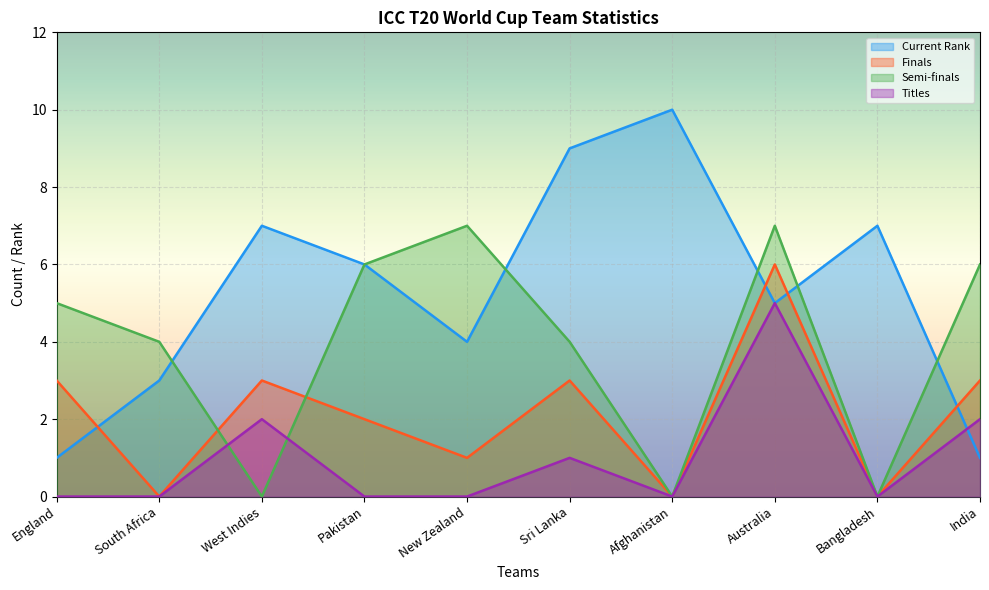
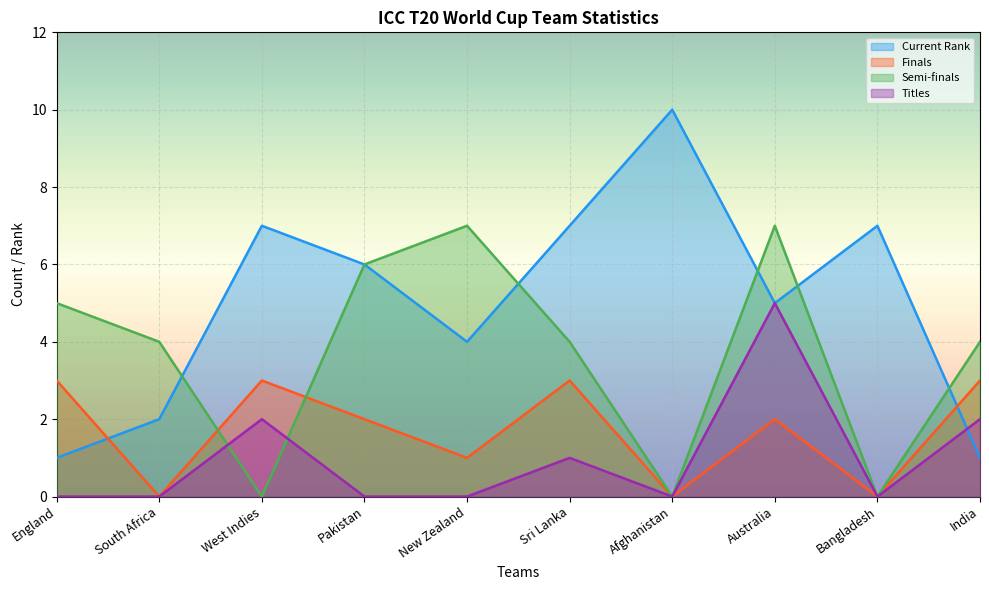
  {
    "Current Rank": {
      "England": 1,
-     "South Africa": 3,
+     "South Africa": 2,
      "West Indies": 7,
      "New Zealand": 4,
-     "Sri Lanka": 9,
+     "Sri Lanka": 7,
      "Afghanistan": 10,
      "Bangladesh": 7,
      "India": 1
    },
    "Finals": {
      "England": 3,
      "West Indies": 3,
      "Pakistan": 2,
      "New Zealand": 1,
      "Sri Lanka": 3,
-     "Australia": 6,
+     "Australia": 2,
      "India": 3
    },
    "Semi-finals": {
      "England": 5,
      "South Africa": 4,
      "West Indies": 0,
      "New Zealand": 7,
      "Sri Lanka": 4,
      "Australia": 7,
-     "India": 6
+     "India": 4
    },
    "Titles": {
      "England": 0,
      "West Indies": 2,
      "Pakistan": 0,
      "New Zealand": 0,
      "Sri Lanka": 1,
      "India": 2
    }
  }
